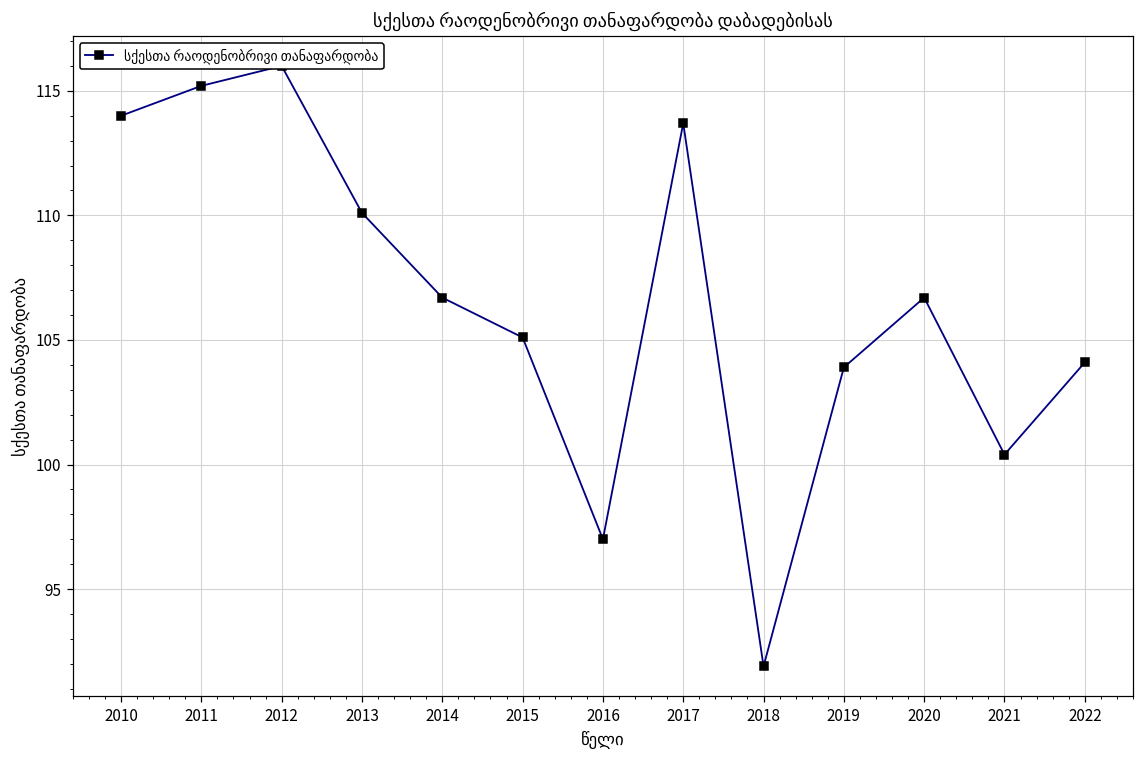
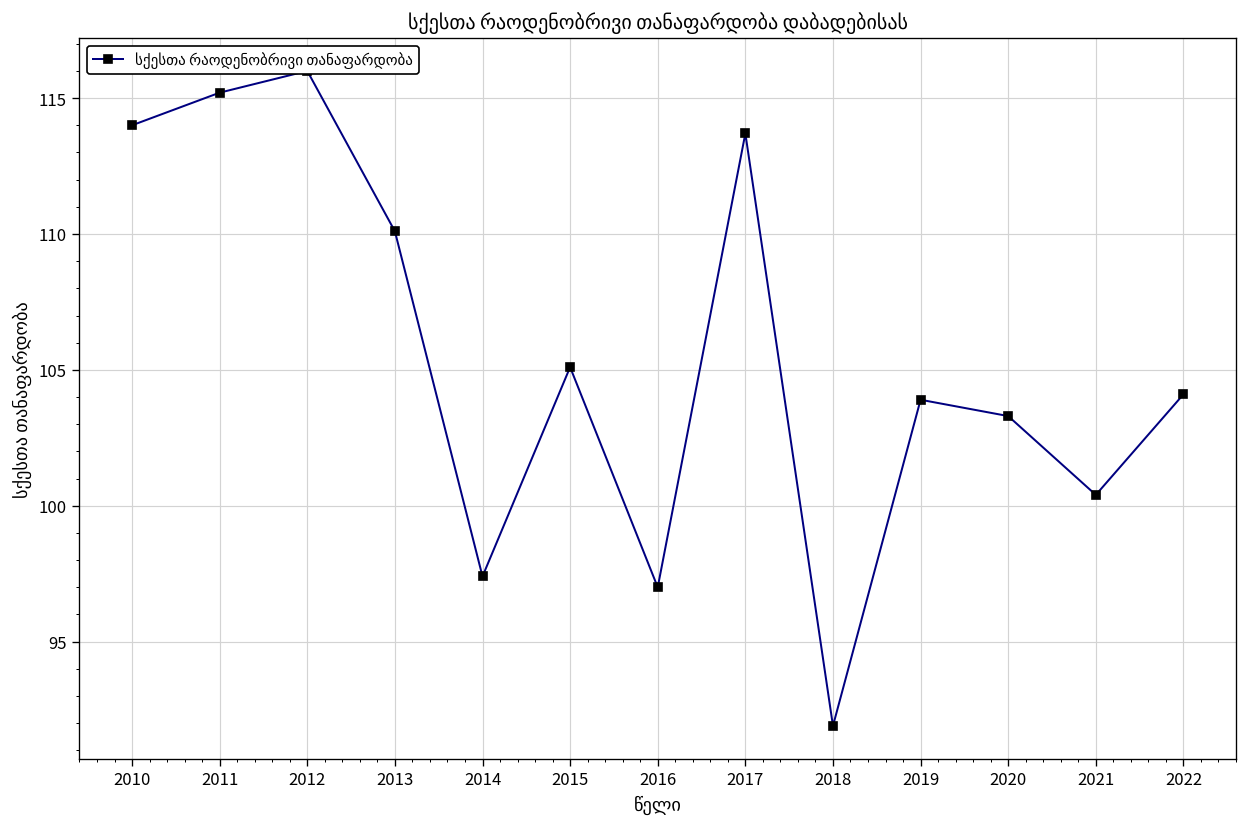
  {
    "2010": 114.0,
    "2011": 115.2,
    "2013": 110.1,
-   "2014": 106.7,
+   "2014": 97.4,
    "2015": 105.1,
    "2016": 97.0,
    "2017": 113.7,
    "2018": 91.9,
    "2019": 103.9,
-   "2020": 106.7,
+   "2020": 103.3,
    "2021": 100.4,
    "2022": 104.1
  }
